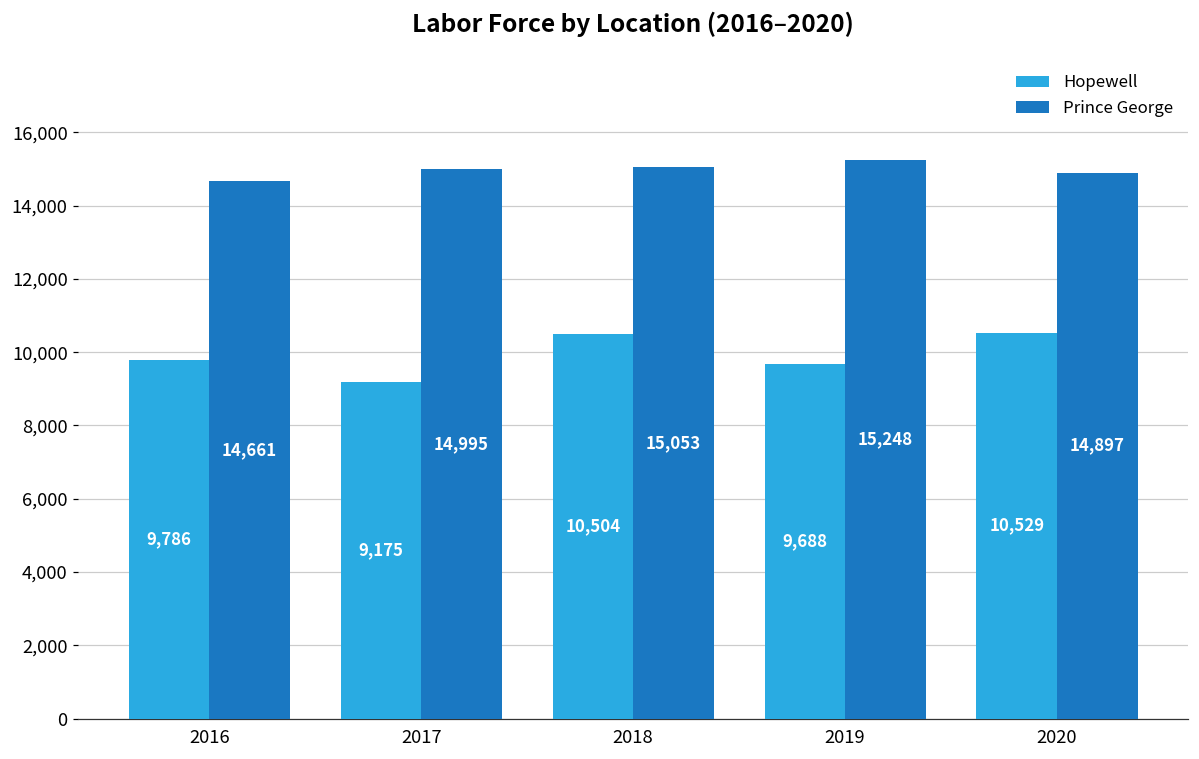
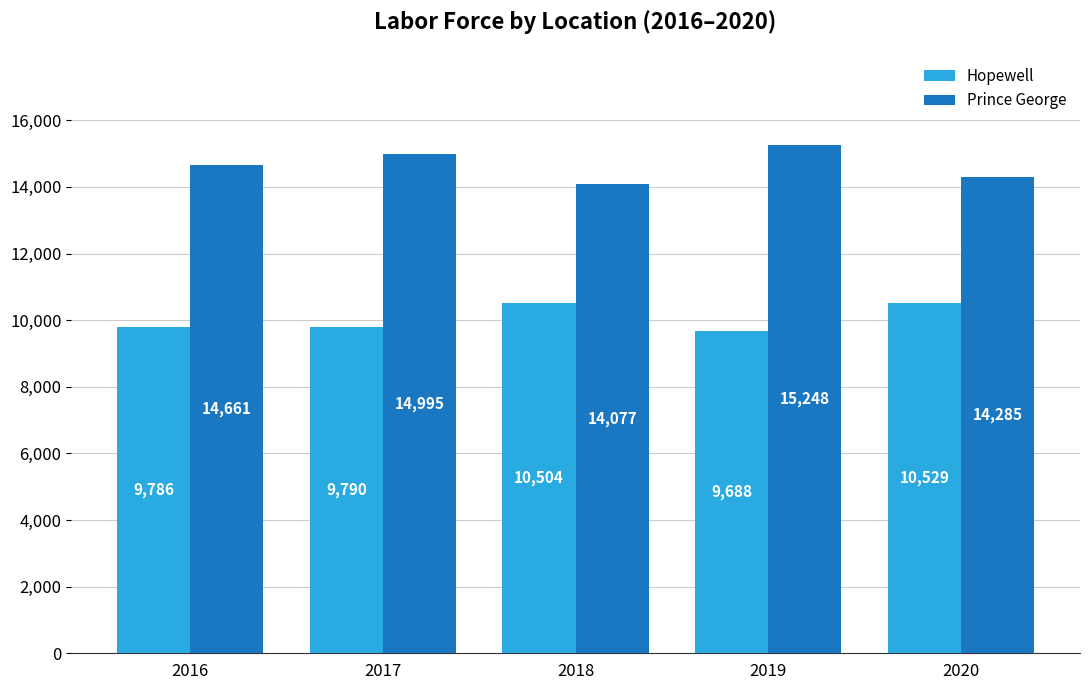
  {
    "Hopewell": {
      "2016": "9,786",
-     "2017": "9,175",
+     "2017": "9,790",
      "2018": "10,504",
      "2019": "9,688",
      "2020": "10,529"
    },
    "Prince George": {
      "2016": "14,661",
      "2017": "14,995",
-     "2018": "15,053",
+     "2018": "14,077",
      "2019": "15,248",
-     "2020": "14,897"
+     "2020": "14,285"
    }
  }
